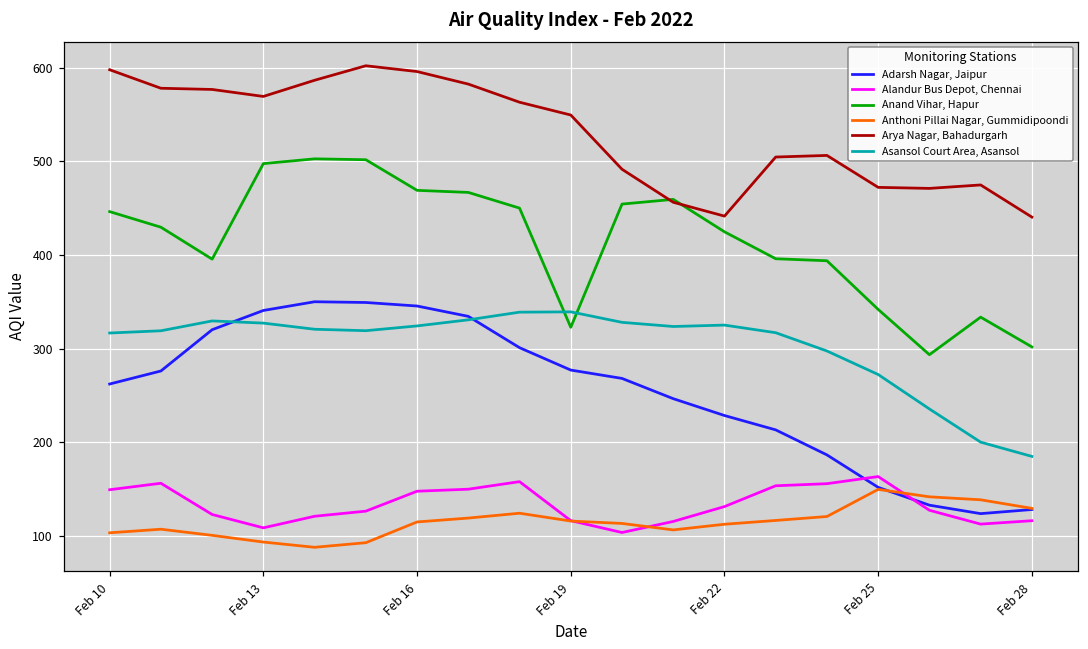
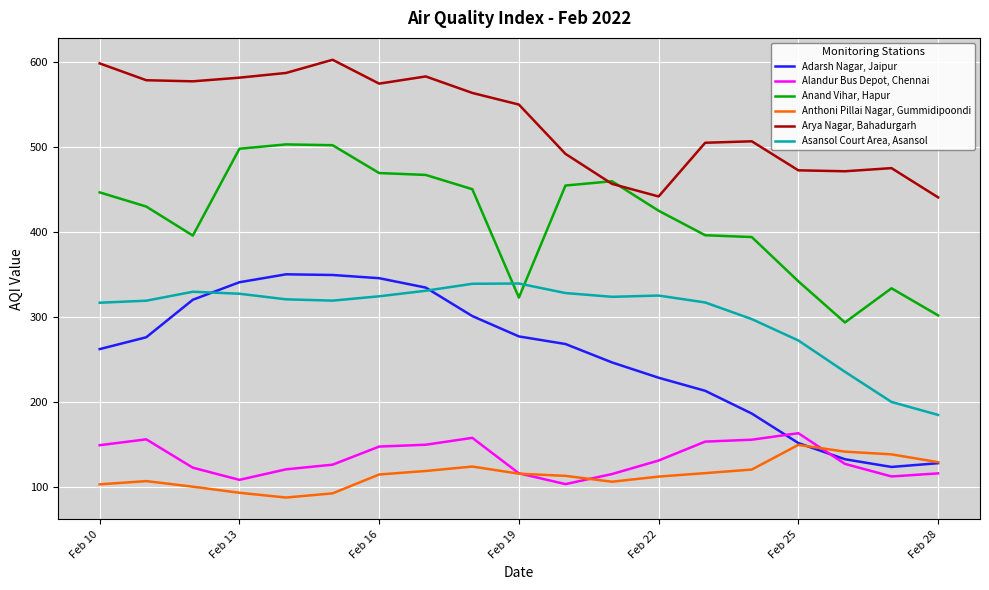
  {
    "Adarsh Nagar, Jaipur": {
      "Feb 10": 260,
      "Feb 13": 340,
      "Feb 16": 350,
      "Feb 19": 280,
      "Feb 22": 230
    },
    "Alandur Bus Depot, Chennai": {
      "Feb 10": 150,
      "Feb 13": 110,
      "Feb 16": 150,
      "Feb 22": 130,
      "Feb 25": 160,
      "Feb 28": 120
    },
    "Anand Vihar, Hapur": {
      "Feb 10": 450,
      "Feb 13": 500,
      "Feb 16": 470,
      "Feb 19": 320,
      "Feb 22": 420,
      "Feb 25": 340,
      "Feb 28": 300
    },
    "Anthoni Pillai Nagar, Gummidipoondi": {
      "Feb 10": 100,
      "Feb 13": 90,
      "Feb 16": 110,
      "Feb 22": 110
    },
    "Arya Nagar, Bahadurgarh": {
      "Feb 10": 600,
-     "Feb 13": 570,
-     "Feb 16": 600,
+     "Feb 13": 580,
+     "Feb 16": 570,
      "Feb 19": 550,
      "Feb 22": 440,
      "Feb 25": 470,
      "Feb 28": 440
    },
    "Asansol Court Area, Asansol": {
      "Feb 10": 320,
      "Feb 13": 330,
      "Feb 16": 320,
      "Feb 19": 340,
      "Feb 22": 330,
      "Feb 25": 270,
      "Feb 28": 180
    }
  }
